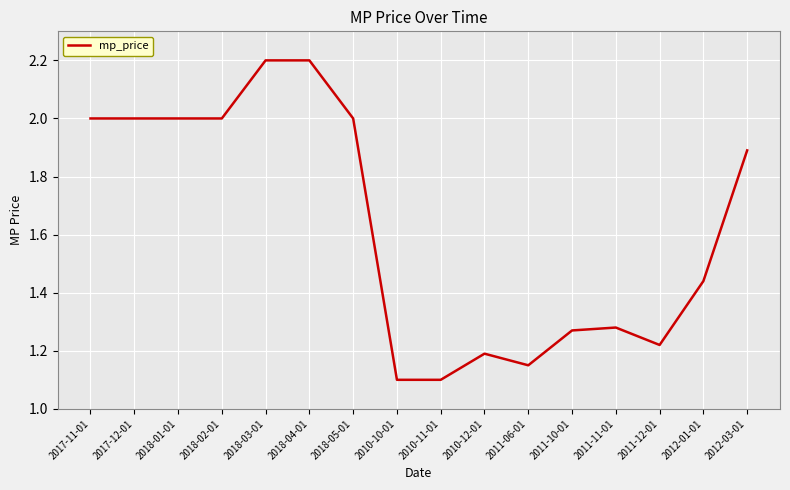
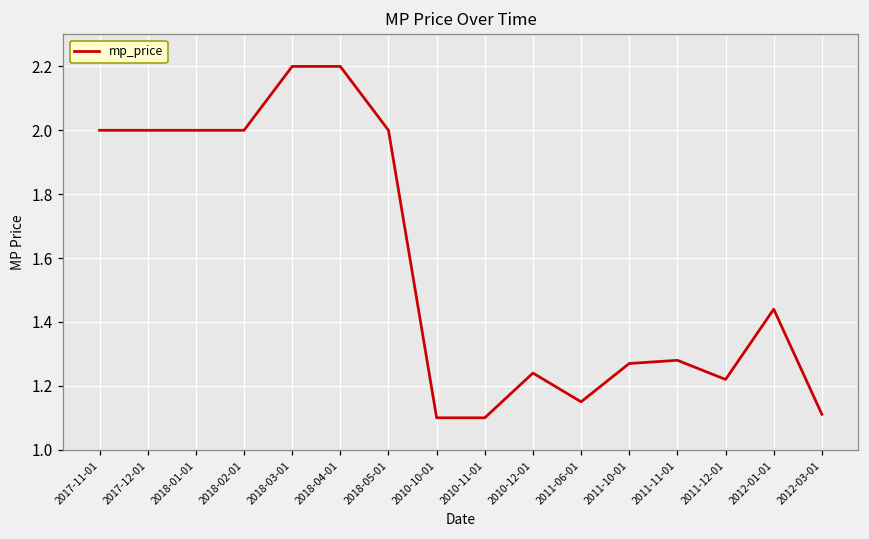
  {
    "2017-11-01": 2.00,
    "2017-12-01": 2.00,
    "2018-01-01": 2.00,
    "2018-02-01": 2.00,
    "2018-03-01": 2.20,
    "2018-04-01": 2.20,
    "2018-05-01": 2.00,
    "2010-10-01": 1.10,
    "2010-11-01": 1.10,
-   "2010-12-01": 1.19,
+   "2010-12-01": 1.24,
    "2011-06-01": 1.15,
    "2011-10-01": 1.27,
    "2011-11-01": 1.28,
    "2011-12-01": 1.22,
    "2012-01-01": 1.44,
-   "2012-03-01": 1.89
+   "2012-03-01": 1.11
  }
